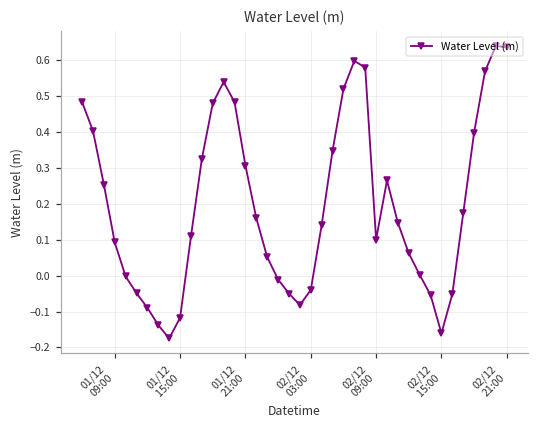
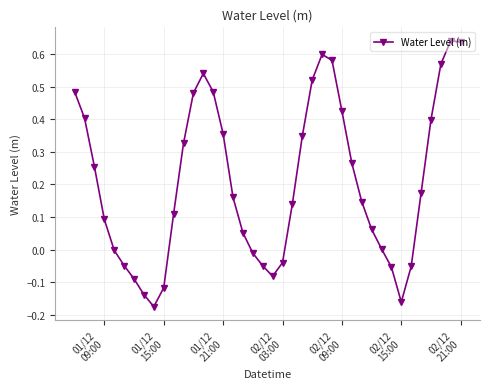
  {
    "01/12 09:00": 0.09,
    "01/12 15:00": -0.12,
-   "01/12 21:00": 0.31,
+   "01/12 21:00": 0.36,
    "02/12 03:00": -0.04,
-   "02/12 09:00": 0.10,
+   "02/12 09:00": 0.42,
    "02/12 15:00": -0.16
  }
